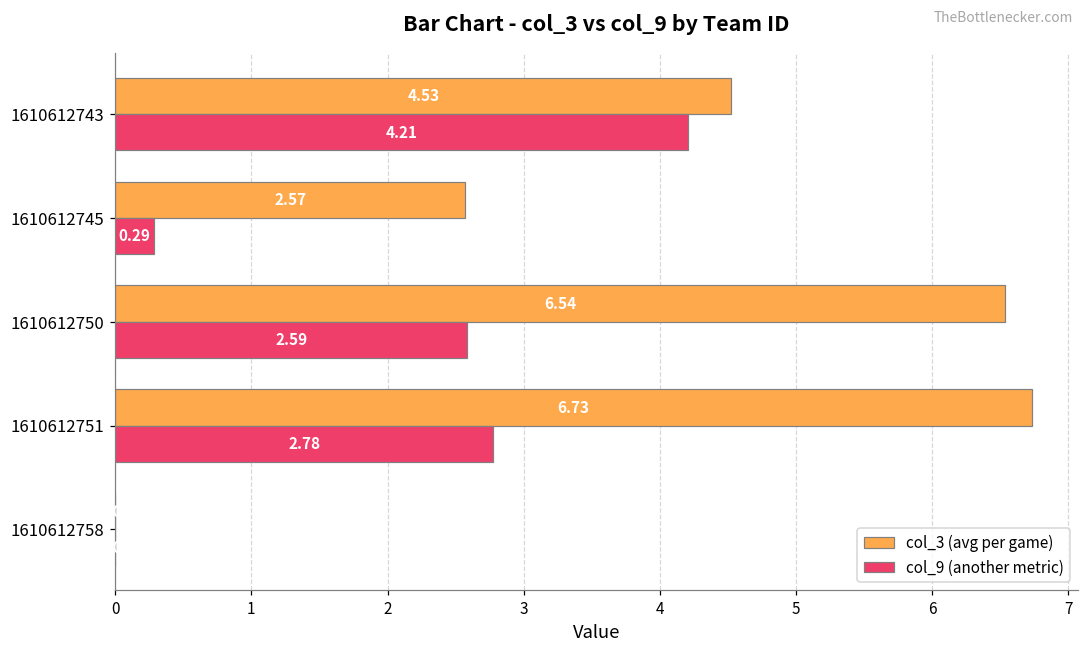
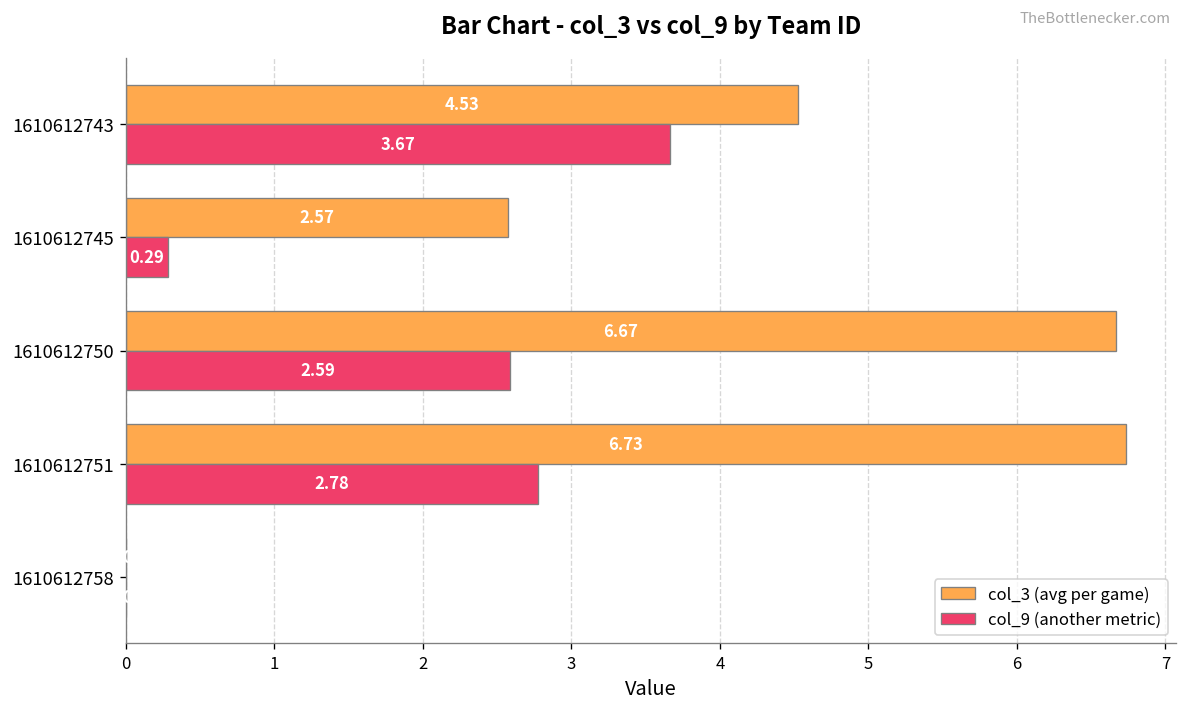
  {
    "col_3 (avg per game)": {
      "1610612743": 4.53,
      "1610612745": 2.57,
-     "1610612750": 6.54,
+     "1610612750": 6.67,
      "1610612751": 6.73
    },
    "col_9 (another metric)": {
-     "1610612743": 4.21,
+     "1610612743": 3.67,
      "1610612745": 0.29,
      "1610612750": 2.59,
      "1610612751": 2.78
    }
  }
